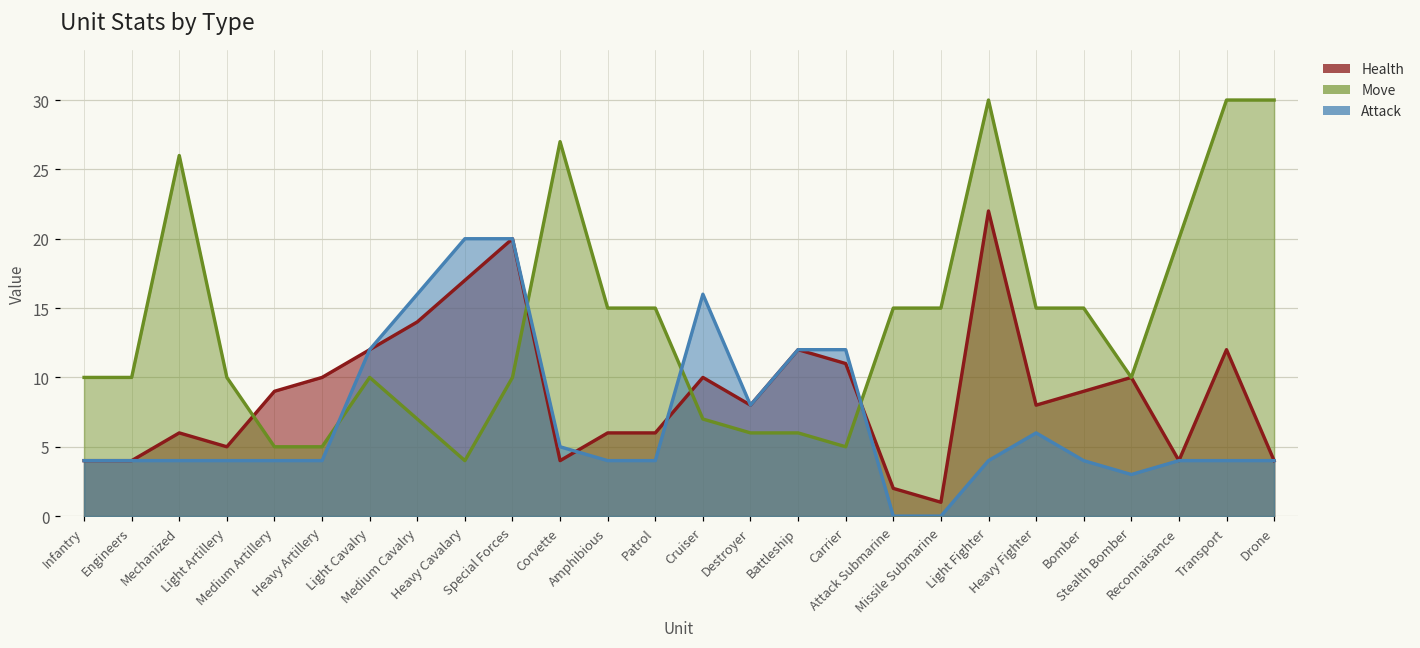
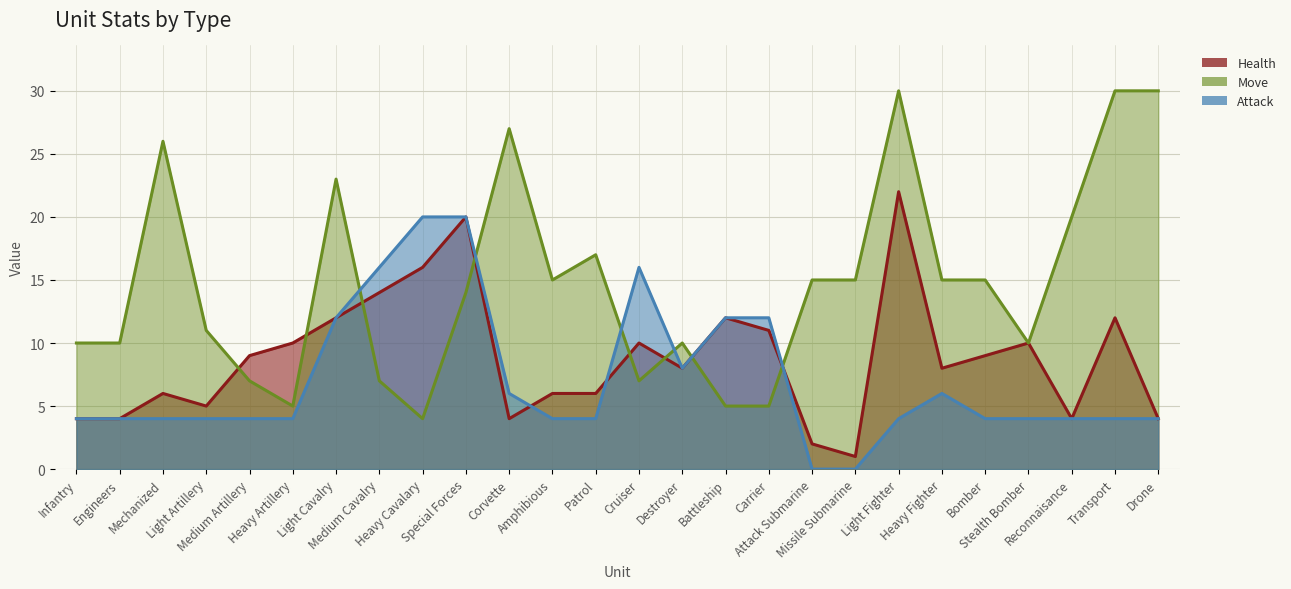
  {
    "Health": {
      "Mechanized": 6,
      "Light Artillery": 5,
      "Medium Artillery": 9,
      "Heavy Artillery": 10,
      "Medium Cavalry": 14,
-     "Heavy Cavalary": 17,
+     "Heavy Cavalary": 16,
      "Corvette": 4,
      "Amphibious": 6,
      "Patrol": 6,
      "Cruiser": 10,
      "Carrier": 11,
      "Attack Submarine": 2,
      "Missile Submarine": 1,
      "Light Fighter": 22,
      "Heavy Fighter": 8,
      "Bomber": 9,
      "Transport": 12
    },
    "Move": {
      "Infantry": 10,
      "Engineers": 10,
      "Mechanized": 26,
-     "Light Artillery": 10,
-     "Medium Artillery": 5,
+     "Light Artillery": 11,
+     "Medium Artillery": 7,
      "Heavy Artillery": 5,
-     "Light Cavalry": 10,
+     "Light Cavalry": 23,
      "Medium Cavalry": 7,
      "Heavy Cavalary": 4,
-     "Special Forces": 10,
+     "Special Forces": 14,
      "Corvette": 27,
      "Amphibious": 15,
-     "Patrol": 15,
+     "Patrol": 17,
      "Cruiser": 7,
-     "Destroyer": 6,
-     "Battleship": 6,
+     "Destroyer": 10,
+     "Battleship": 5,
      "Carrier": 5,
      "Attack Submarine": 15,
      "Missile Submarine": 15,
      "Light Fighter": 30,
      "Heavy Fighter": 15,
      "Bomber": 15,
      "Reconnaisance": 20,
      "Transport": 30,
      "Drone": 30
    },
    "Attack": {
      "Mechanized": 4,
      "Light Artillery": 4,
      "Medium Artillery": 4,
      "Heavy Artillery": 4,
      "Medium Cavalry": 16,
      "Heavy Cavalary": 20,
-     "Corvette": 5,
+     "Corvette": 6,
      "Amphibious": 4,
      "Patrol": 4,
      "Cruiser": 16,
      "Carrier": 12,
      "Attack Submarine": 0,
      "Missile Submarine": 0,
      "Light Fighter": 4,
      "Heavy Fighter": 6,
      "Bomber": 4,
-     "Stealth Bomber": 3,
+     "Stealth Bomber": 4,
      "Transport": 4
    }
  }
